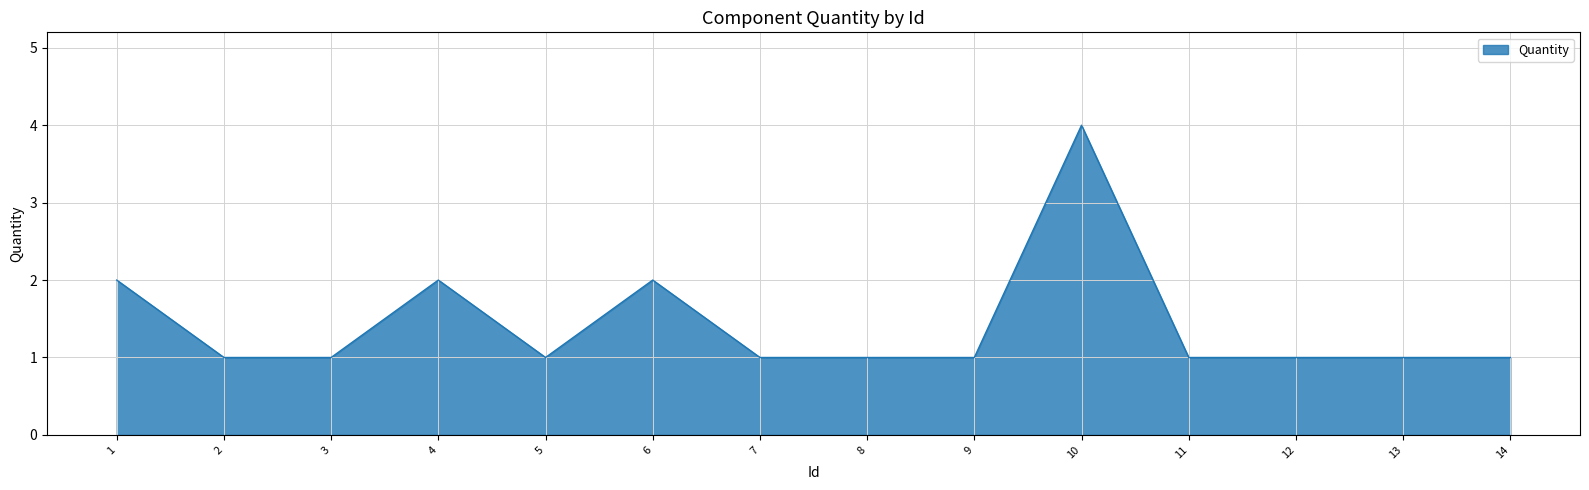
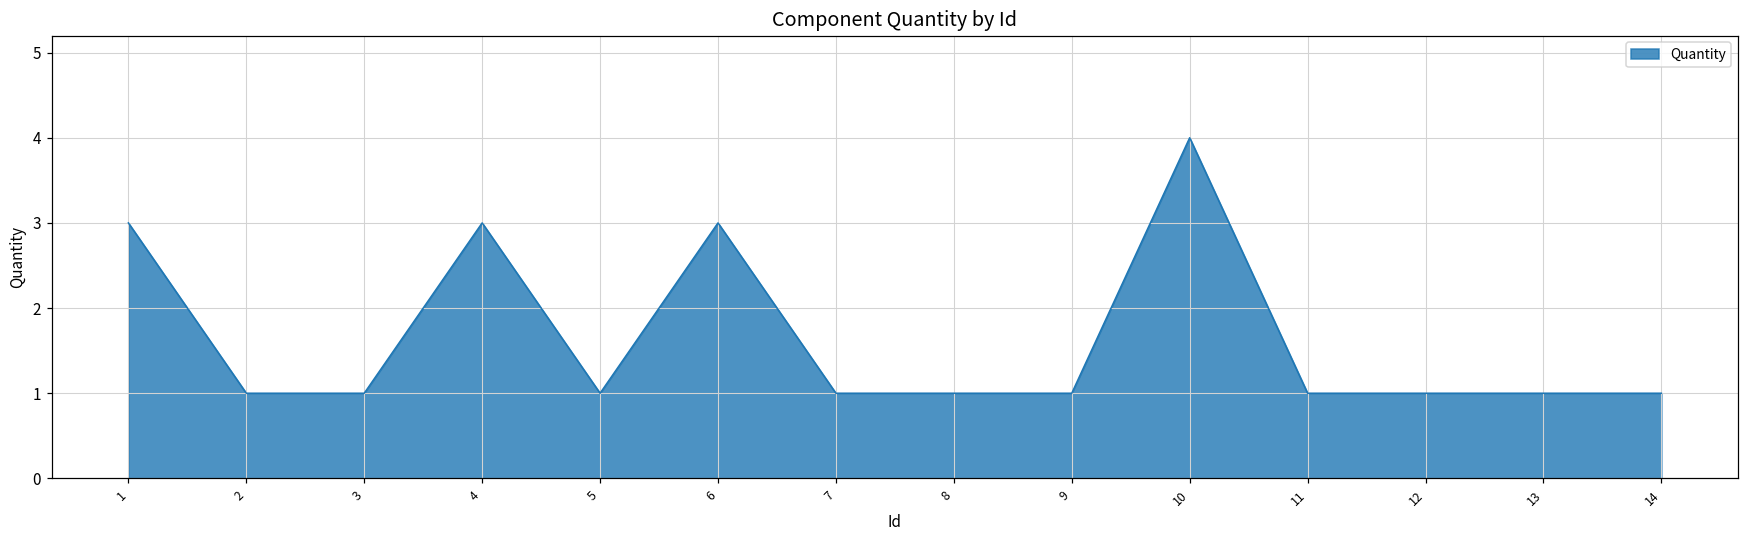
  {
-   "1": 2,
+   "1": 3,
    "2": 1,
    "3": 1,
-   "4": 2,
+   "4": 3,
    "5": 1,
-   "6": 2,
+   "6": 3,
    "7": 1,
    "8": 1,
    "9": 1,
    "10": 4,
    "11": 1,
    "12": 1,
    "13": 1,
    "14": 1
  }
